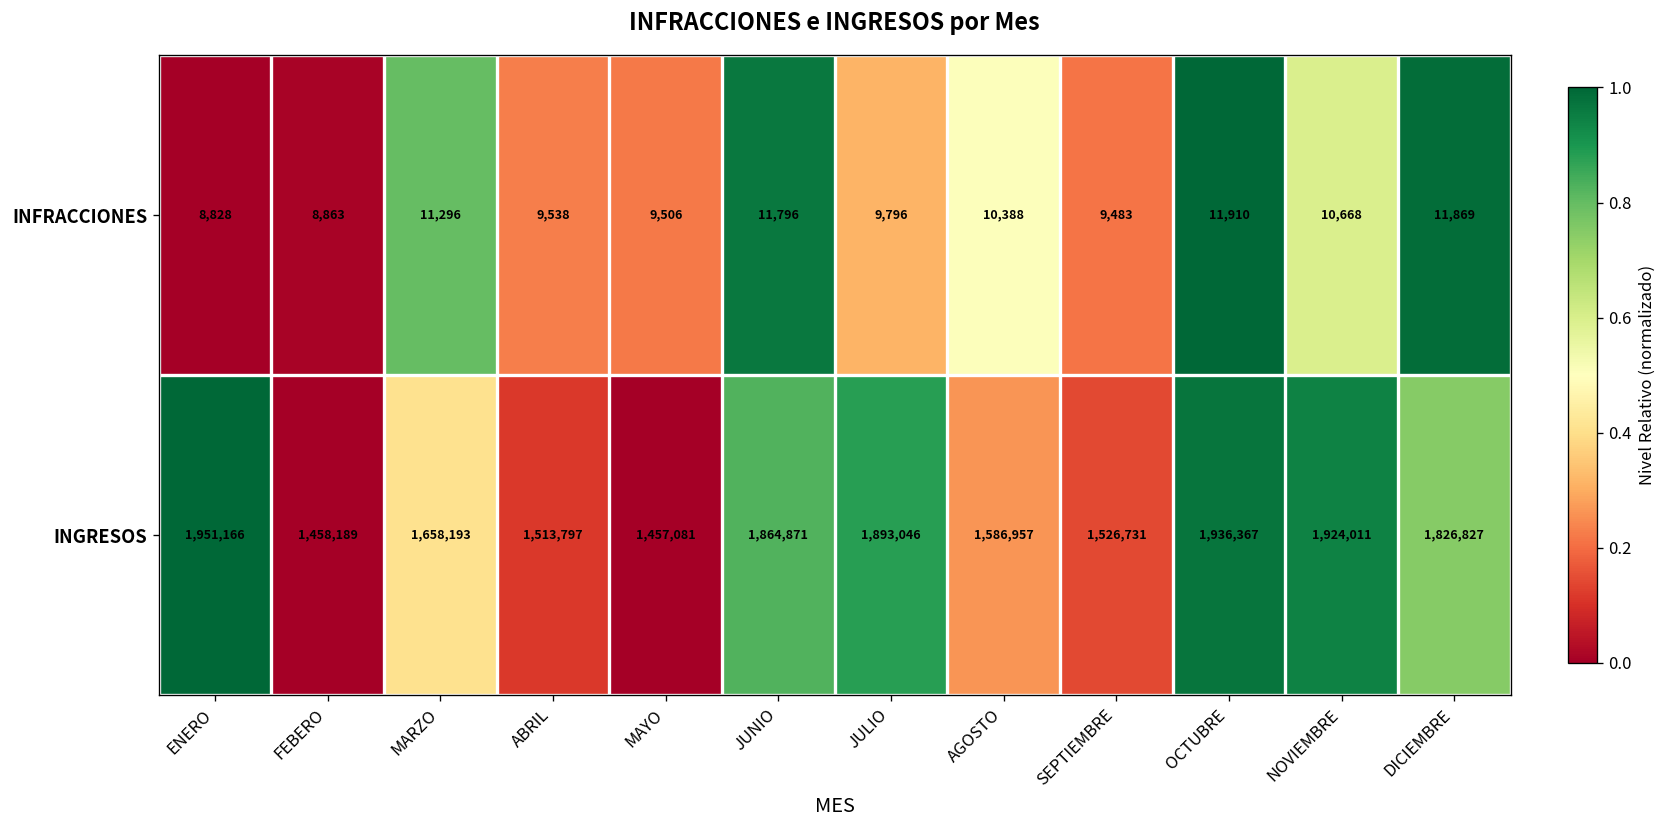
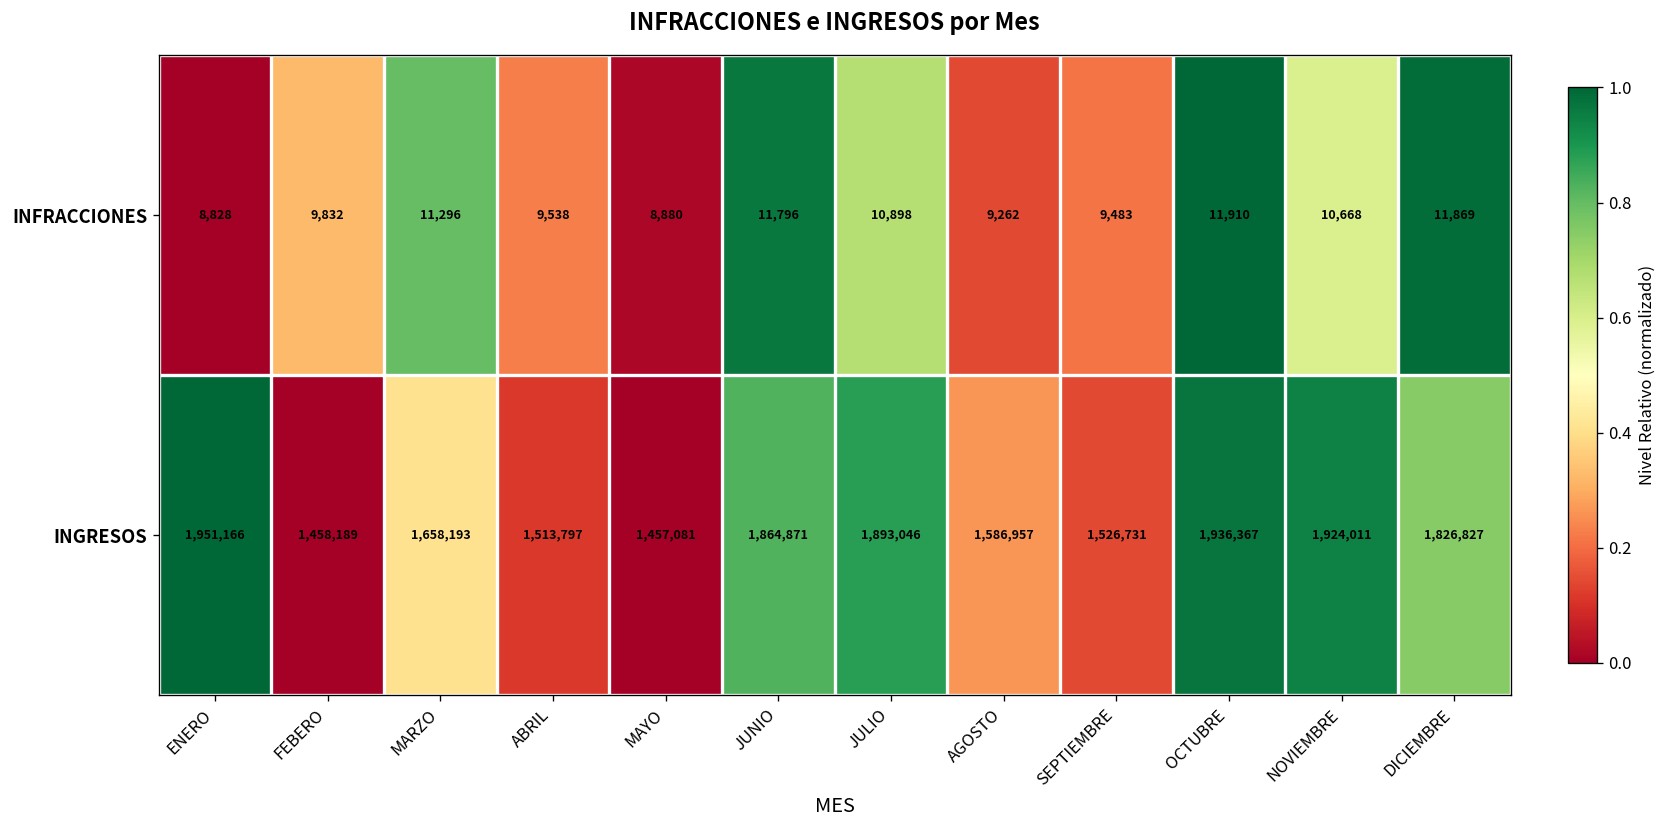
  {
    "INFRACCIONES": {
      "ENERO": "8,828",
-     "FEBERO": "8,863",
+     "FEBERO": "9,832",
      "MARZO": "11,296",
      "ABRIL": "9,538",
-     "MAYO": "9,506",
+     "MAYO": "8,880",
      "JUNIO": "11,796",
-     "JULIO": "9,796",
-     "AGOSTO": "10,388",
+     "JULIO": "10,898",
+     "AGOSTO": "9,262",
      "SEPTIEMBRE": "9,483",
      "OCTUBRE": "11,910",
      "NOVIEMBRE": "10,668",
      "DICIEMBRE": "11,869"
    },
    "INGRESOS": {
      "ENERO": "1,951,166",
      "FEBERO": "1,458,189",
      "MARZO": "1,658,193",
      "ABRIL": "1,513,797",
      "MAYO": "1,457,081",
      "JUNIO": "1,864,871",
      "JULIO": "1,893,046",
      "AGOSTO": "1,586,957",
      "SEPTIEMBRE": "1,526,731",
      "OCTUBRE": "1,936,367",
      "NOVIEMBRE": "1,924,011",
      "DICIEMBRE": "1,826,827"
    }
  }
